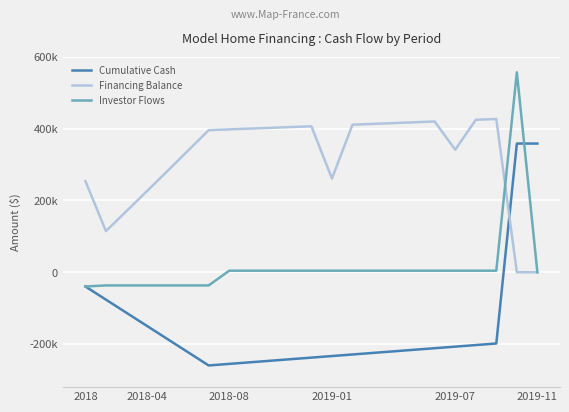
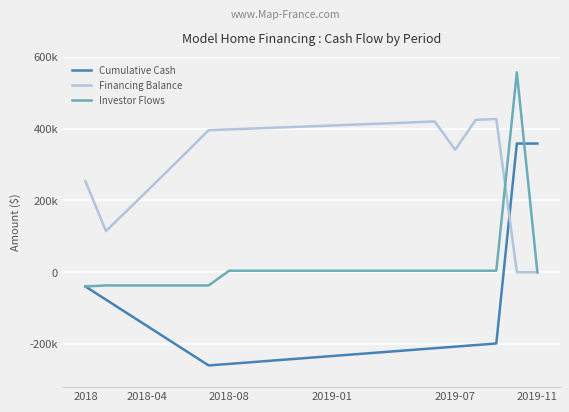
  {
    "Financing Balance": {
      "2018": 250000,
      "2018-04": 230000,
      "2018-08": 400000,
-     "2019-01": 260000,
+     "2019-01": 410000,
      "2019-07": 340000
    }
  }
